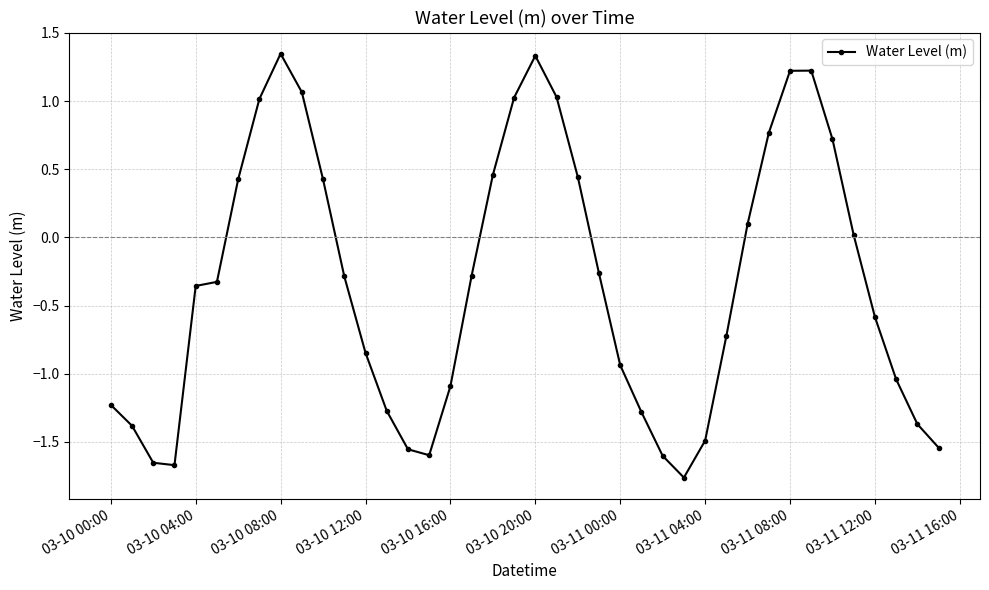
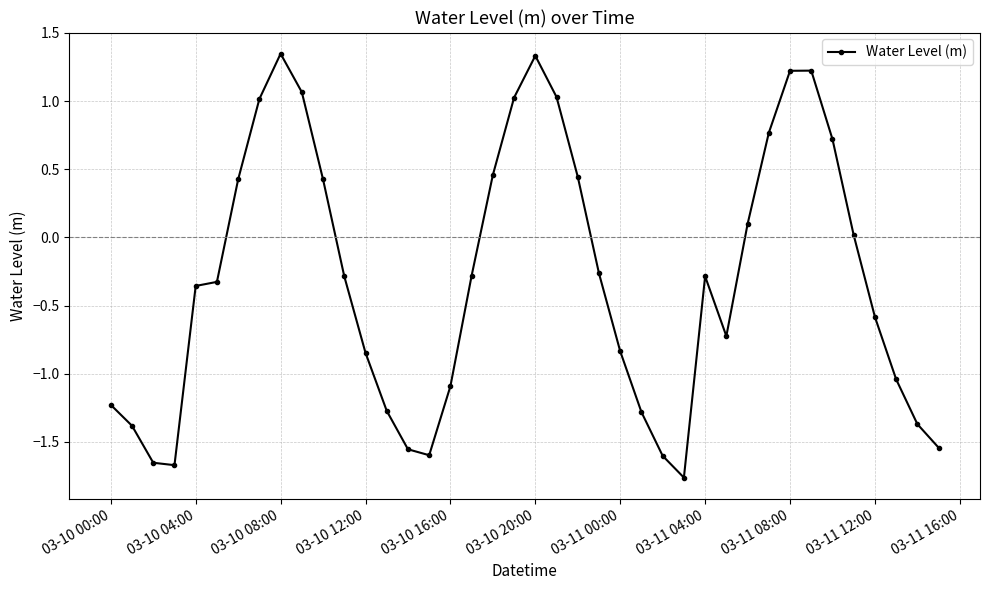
  {
    "03-10 00:00": -1.23,
    "03-10 04:00": -0.36,
    "03-10 08:00": 1.35,
    "03-10 12:00": -0.85,
    "03-10 16:00": -1.09,
    "03-10 20:00": 1.33,
-   "03-11 00:00": -0.94,
-   "03-11 04:00": -1.49,
+   "03-11 00:00": -0.83,
+   "03-11 04:00": -0.29,
    "03-11 08:00": 1.22,
    "03-11 12:00": -0.58
  }
